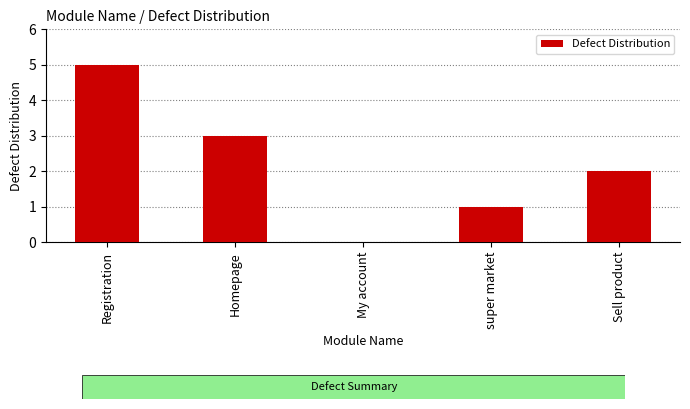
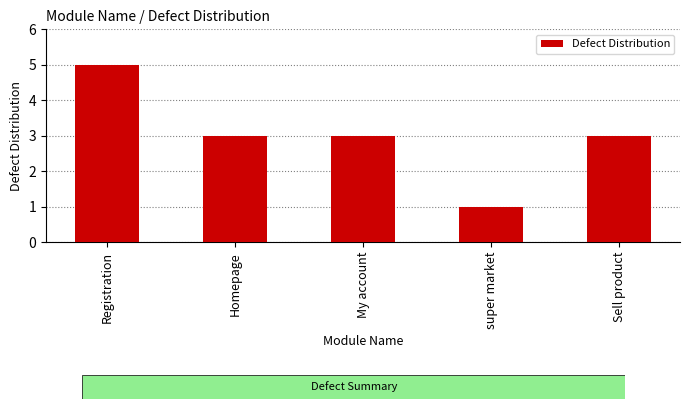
  {
    "Registration": 5,
    "Homepage": 3,
-   "My account": 0,
+   "My account": 3,
    "super market": 1,
-   "Sell product": 2
+   "Sell product": 3
  }
